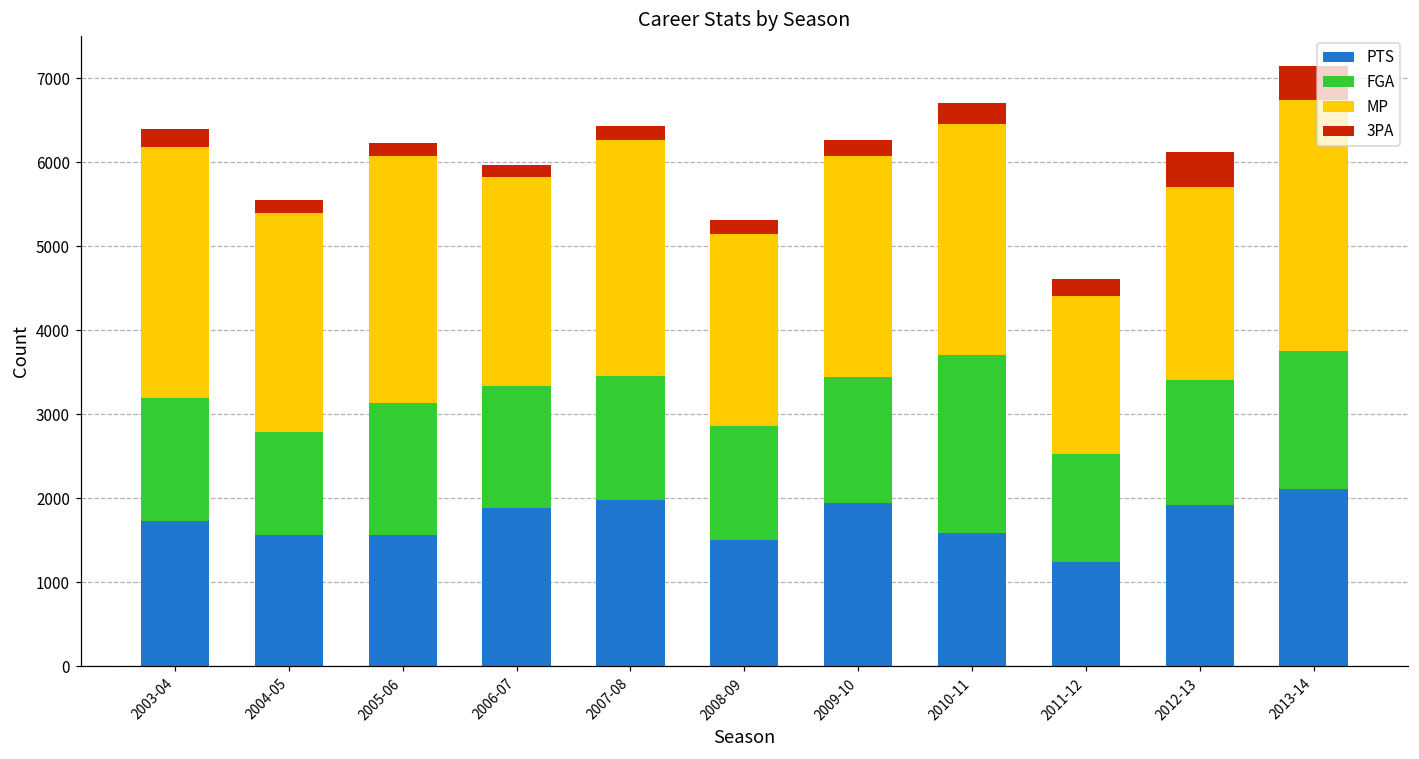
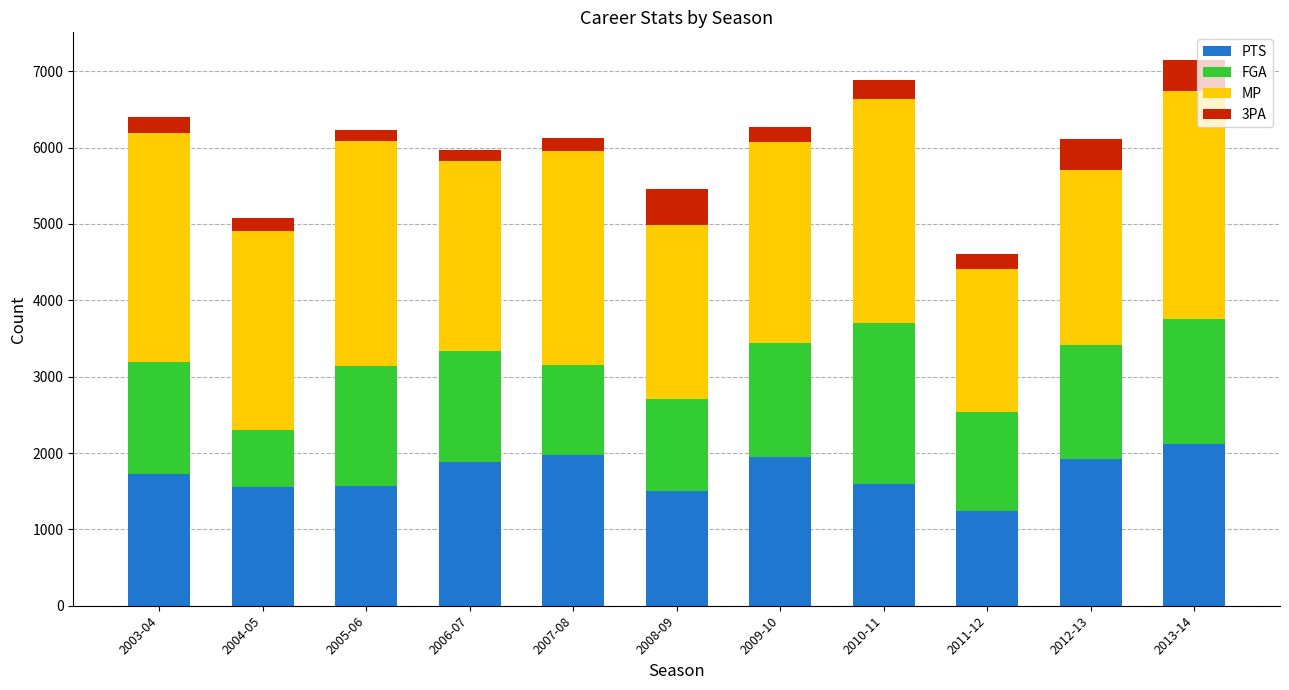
  {
    "PTS": {
      "2003-04": 1700,
      "2004-05": 1600,
      "2005-06": 1600,
      "2006-07": 1900,
      "2007-08": 2000,
      "2008-09": 1500,
      "2009-10": 1900,
      "2010-11": 1600,
      "2011-12": 1200,
      "2012-13": 1900,
      "2013-14": 2100
    },
    "FGA": {
      "2003-04": 1500,
-     "2004-05": 1200,
+     "2004-05": 700,
      "2005-06": 1600,
      "2006-07": 1500,
-     "2007-08": 1500,
-     "2008-09": 1400,
+     "2007-08": 1200,
+     "2008-09": 1200,
      "2009-10": 1500,
      "2010-11": 2100,
      "2011-12": 1300,
      "2012-13": 1500,
      "2013-14": 1600
    },
    "MP": {
      "2003-04": 3000,
      "2004-05": 2600,
      "2005-06": 2900,
      "2006-07": 2500,
      "2007-08": 2800,
      "2008-09": 2300,
      "2009-10": 2600,
-     "2010-11": 2800,
+     "2010-11": 2900,
      "2011-12": 1900,
      "2012-13": 2300,
      "2013-14": 3000
    },
    "3PA": {
      "2003-04": 200,
      "2004-05": 200,
      "2005-06": 200,
      "2006-07": 100,
      "2007-08": 200,
-     "2008-09": 200,
+     "2008-09": 500,
      "2009-10": 200,
      "2010-11": 300,
      "2011-12": 200,
      "2012-13": 400,
      "2013-14": 400
    }
  }
